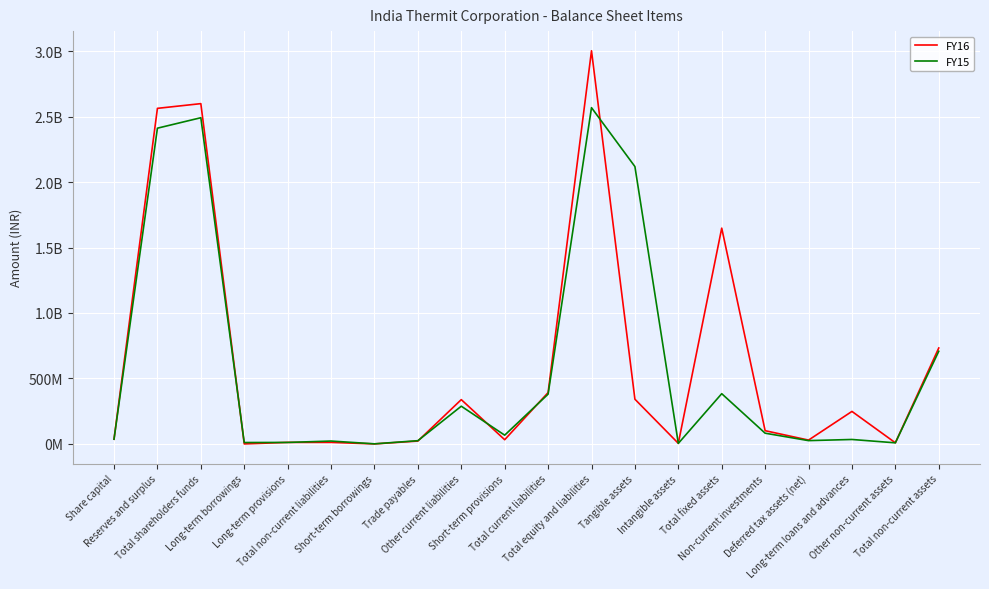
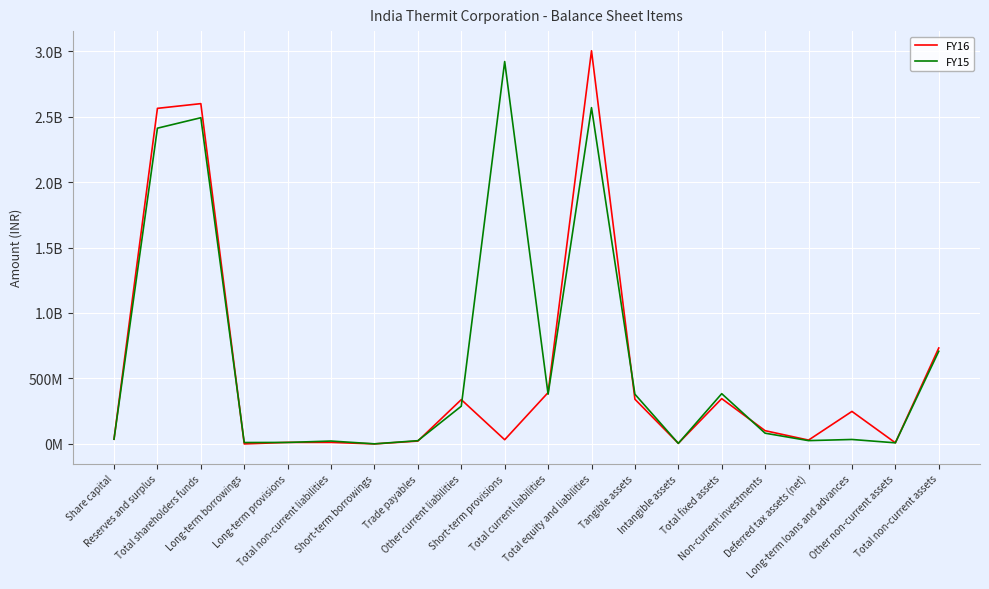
  {
    "FY16": {
      "Reserves and surplus": 2560000000,
      "Total shareholders funds": 2600000000,
      "Other current liabilities": 340000000,
      "Short-term provisions": 30000000,
      "Total equity and liabilities": 3000000000,
      "Tangible assets": 340000000,
-     "Total fixed assets": 1650000000,
+     "Total fixed assets": 350000000,
      "Long-term loans and advances": 250000000,
      "Total non-current assets": 730000000
    },
    "FY15": {
      "Reserves and surplus": 2410000000,
      "Total shareholders funds": 2490000000,
      "Other current liabilities": 290000000,
-     "Short-term provisions": 70000000,
+     "Short-term provisions": 2920000000,
      "Total equity and liabilities": 2570000000,
-     "Tangible assets": 2120000000,
+     "Tangible assets": 380000000,
      "Total fixed assets": 380000000,
      "Long-term loans and advances": 30000000,
      "Total non-current assets": 710000000
    }
  }
